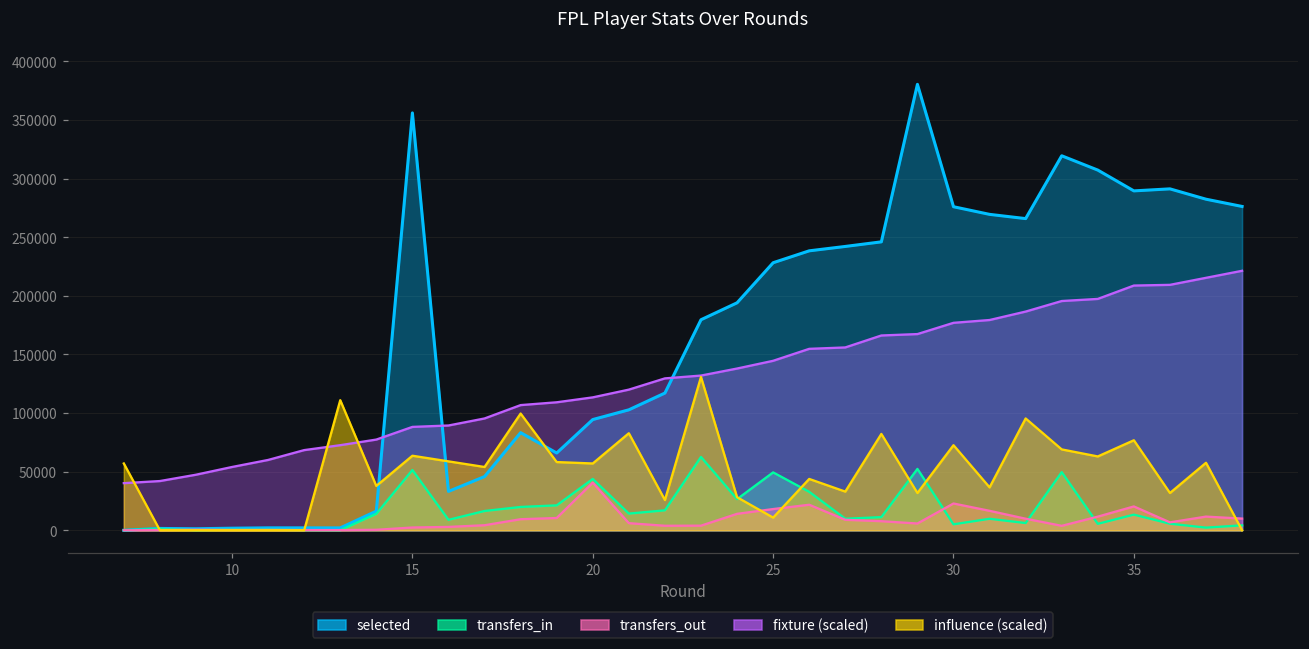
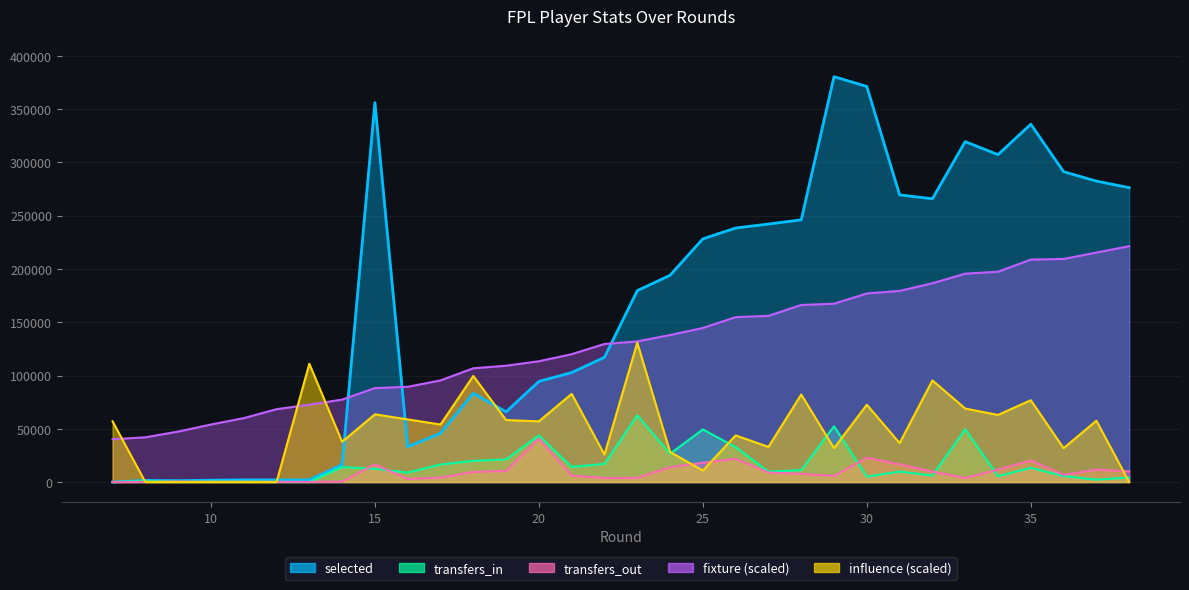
  {
    "selected": {
      "15": 356000,
      "20": 94000,
      "25": 228000,
-     "30": 276000,
-     "35": 290000
+     "30": 371000,
+     "35": 336000
    },
    "transfers_in": {
-     "15": 51000,
+     "15": 12000,
      "20": 44000,
      "25": 49000,
      "30": 5000,
      "35": 13000
    },
    "transfers_out": {
-     "15": 2000,
+     "15": 17000,
      "20": 41000,
      "25": 18000,
      "30": 23000,
      "35": 20000
    }
  }
